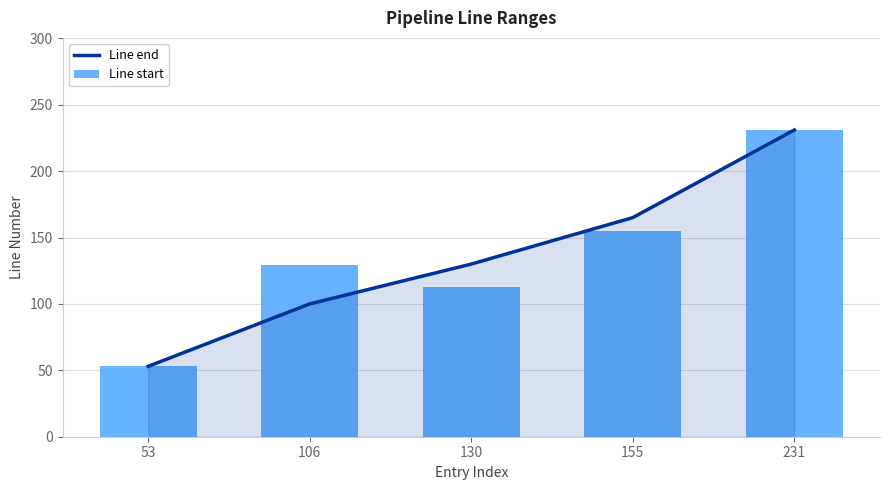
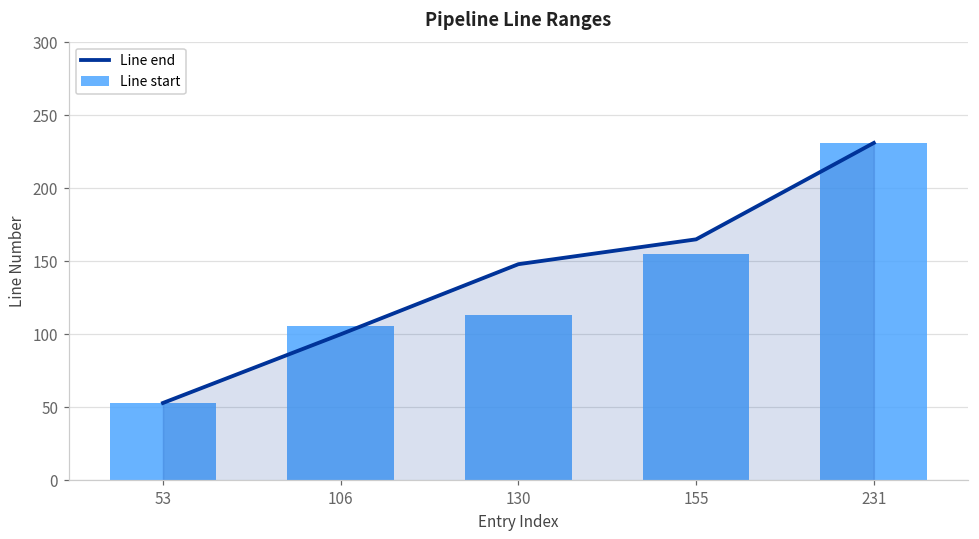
  {
    "Line end": {
      "53": 53,
      "106": 100,
-     "130": 130,
+     "130": 148,
      "155": 165,
      "231": 231
    },
    "Line start": {
      "53": 53,
-     "106": 129,
+     "106": 106,
      "130": 113,
      "155": 155,
      "231": 231
    }
  }
